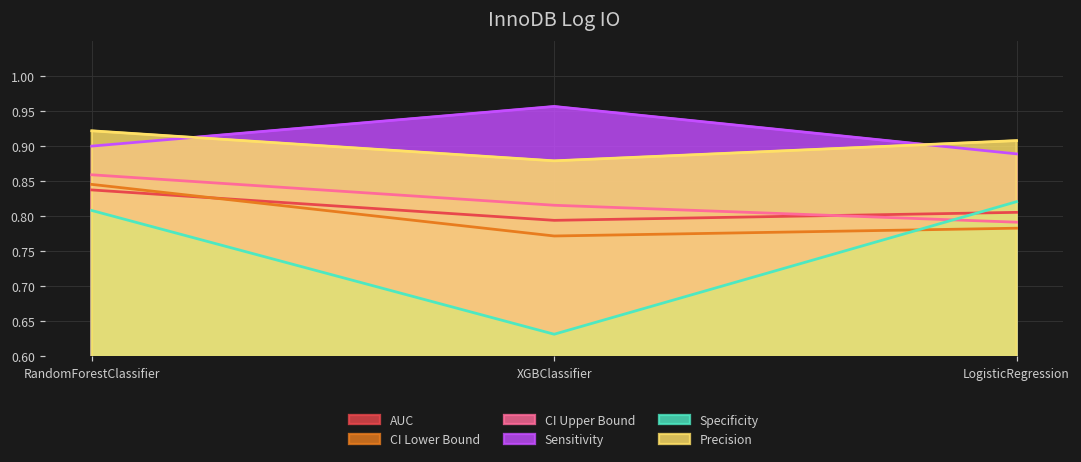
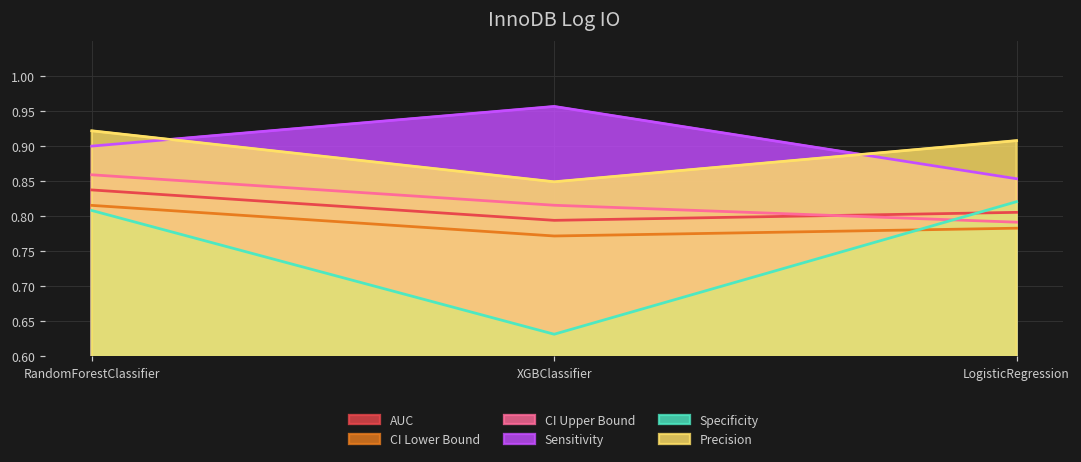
  {
    "AUC": {
      "RandomForestClassifier": 0.84,
      "XGBClassifier": 0.79,
      "LogisticRegression": 0.81
    },
    "CI Lower Bound": {
-     "RandomForestClassifier": 0.85,
+     "RandomForestClassifier": 0.82,
      "XGBClassifier": 0.77,
      "LogisticRegression": 0.78
    },
    "CI Upper Bound": {
      "RandomForestClassifier": 0.86,
      "XGBClassifier": 0.82,
      "LogisticRegression": 0.79
    },
    "Sensitivity": {
      "RandomForestClassifier": 0.90,
      "XGBClassifier": 0.96,
-     "LogisticRegression": 0.89
+     "LogisticRegression": 0.85
    },
    "Specificity": {
      "RandomForestClassifier": 0.81,
      "XGBClassifier": 0.63,
      "LogisticRegression": 0.82
    },
    "Precision": {
      "RandomForestClassifier": 0.92,
-     "XGBClassifier": 0.88,
+     "XGBClassifier": 0.85,
      "LogisticRegression": 0.91
    }
  }
